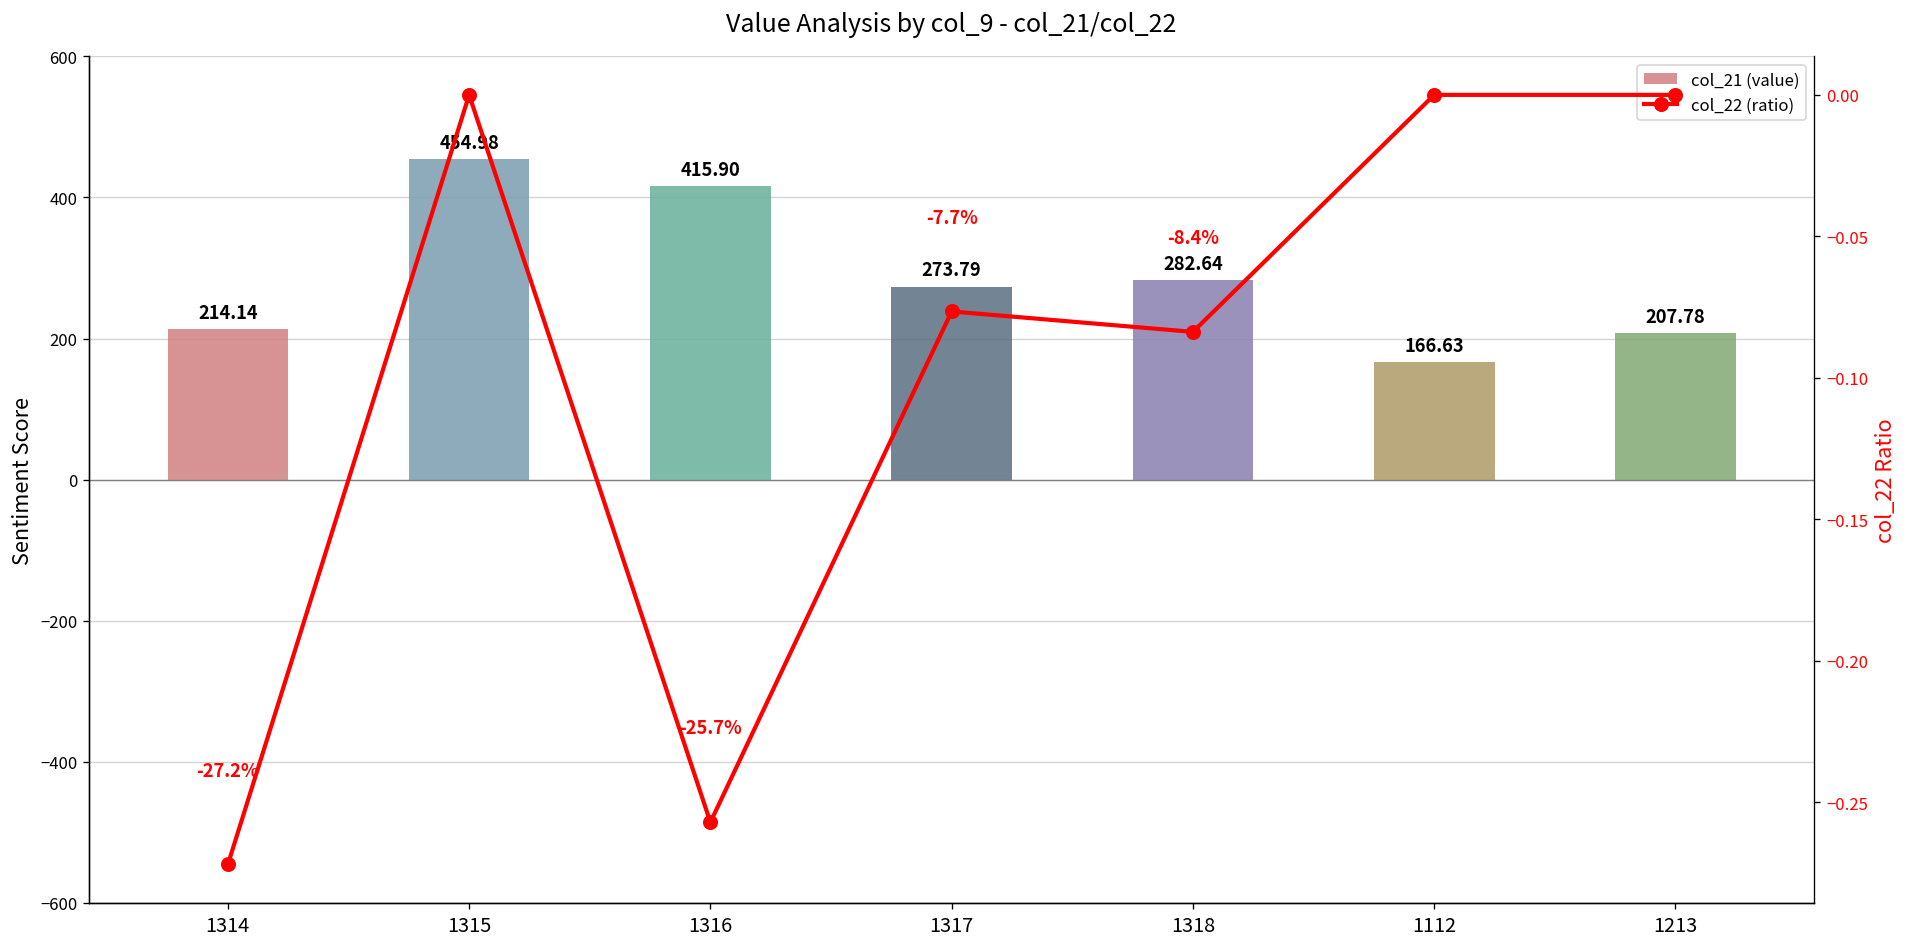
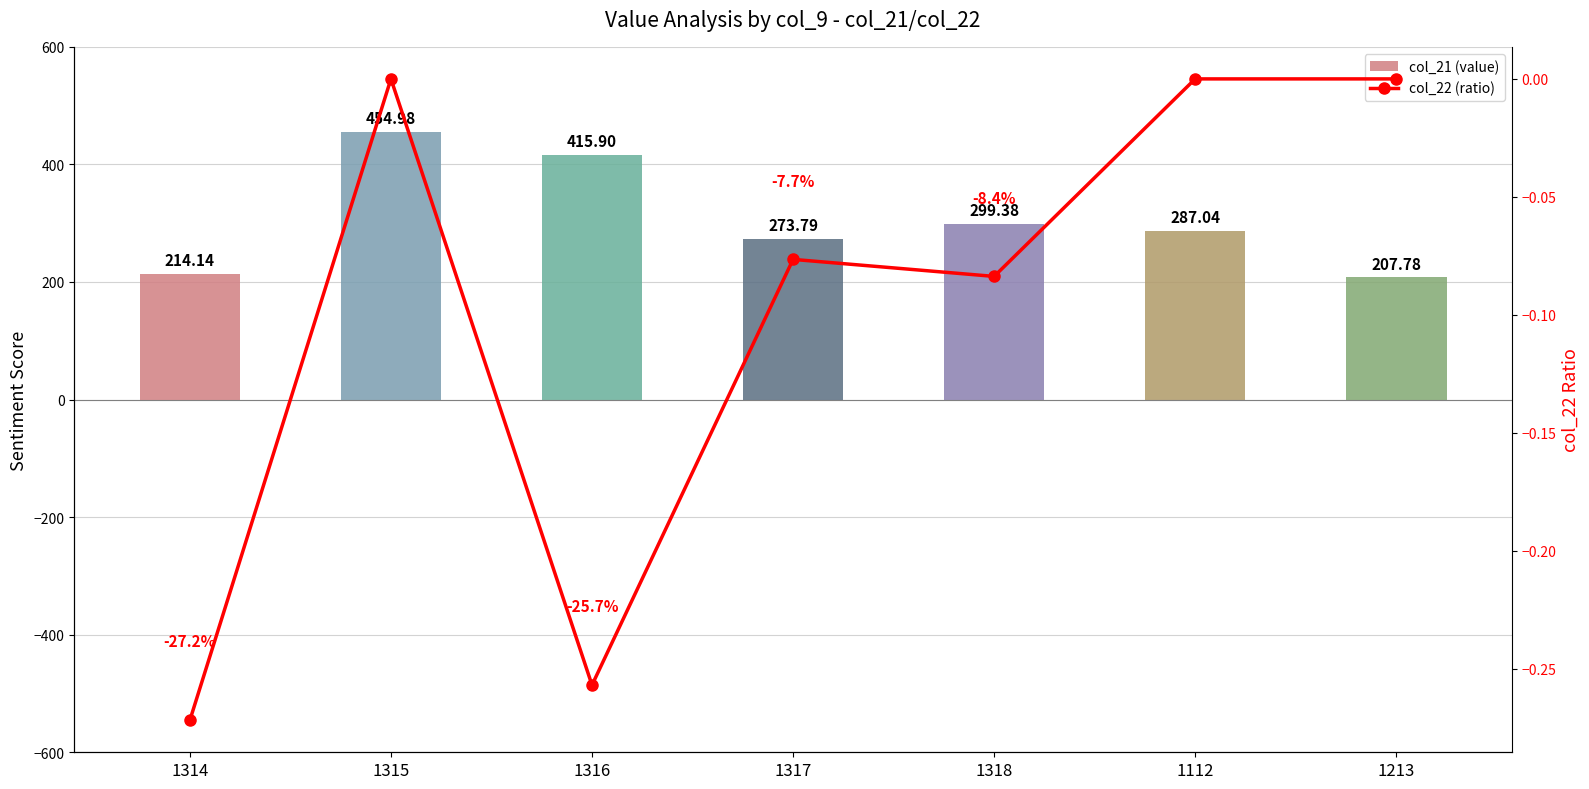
  {
    "col_21 (value)": {
      "1314": 214.14,
      "1315": 454.98,
      "1316": 415.90,
      "1317": 273.79,
-     "1318": 282.64,
-     "1112": 166.63,
+     "1318": 299.38,
+     "1112": 287.04,
      "1213": 207.78
    }
  }
